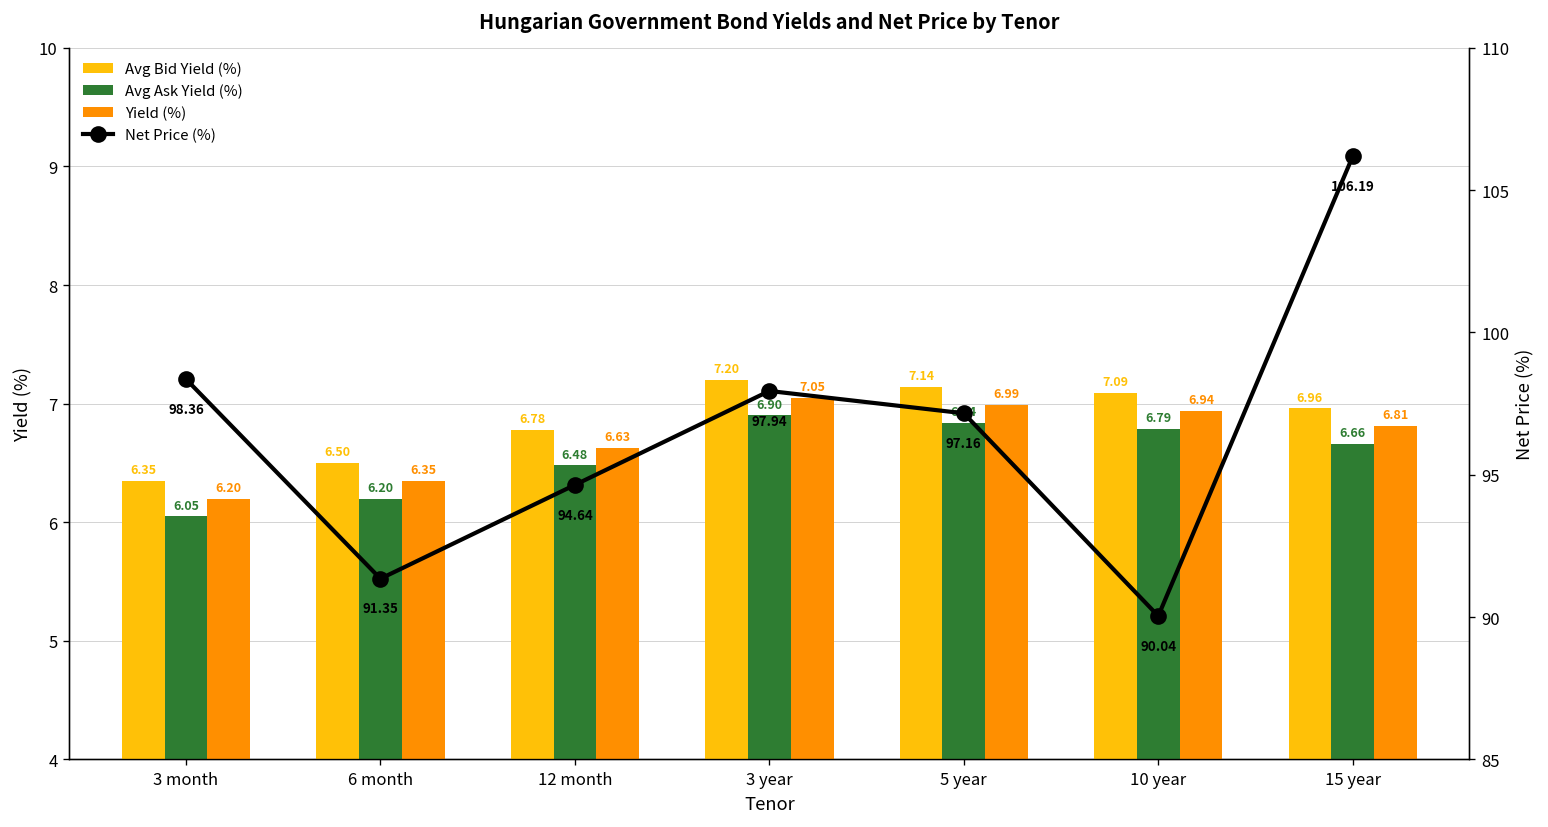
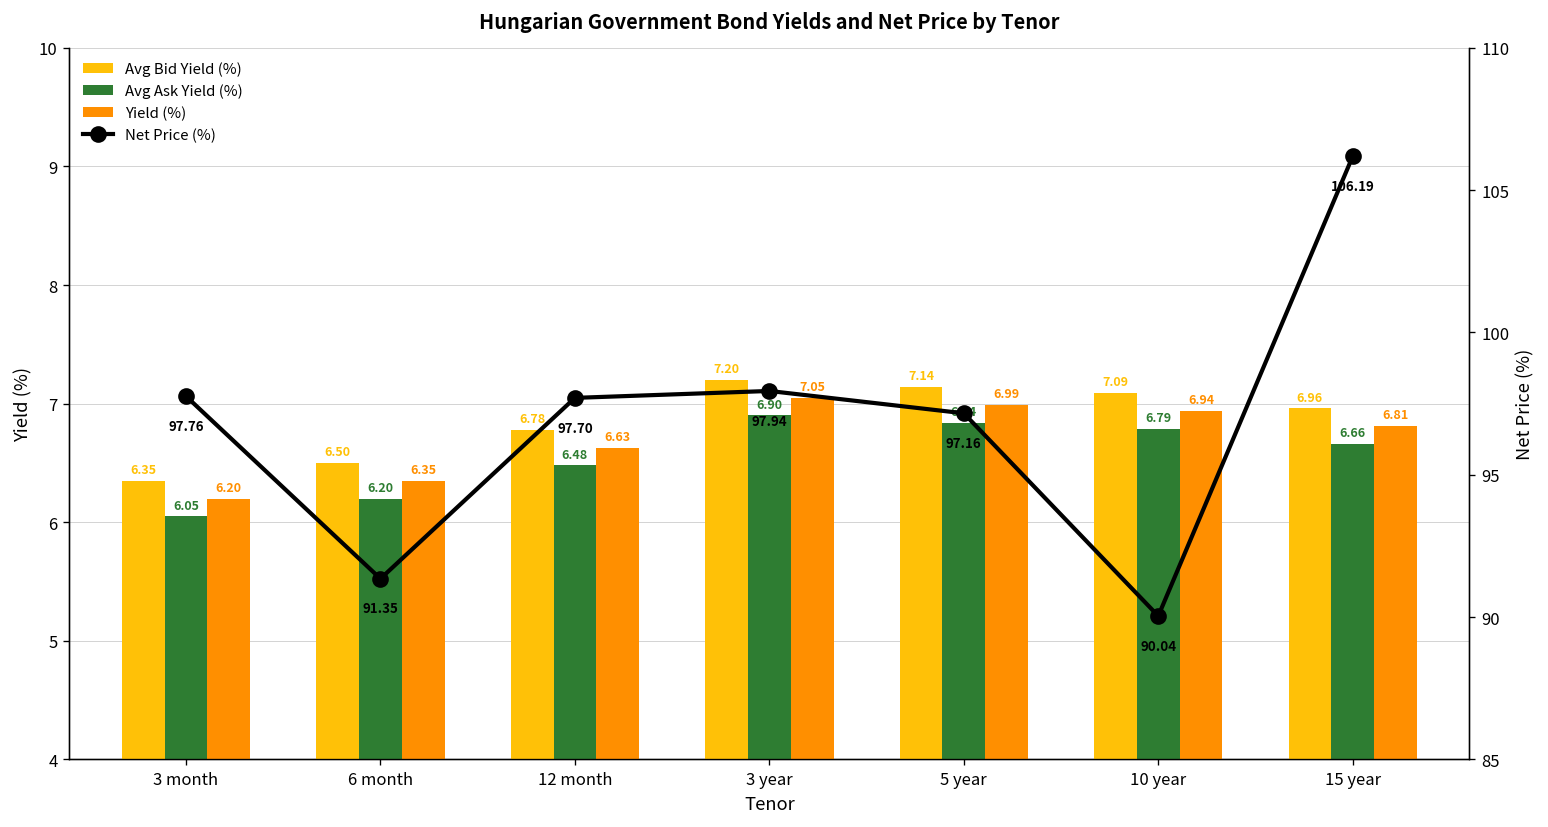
  {
    "Avg Ask Yield (%)": {
      "3 month": 6.05,
      "6 month": 6.20,
      "12 month": 6.48,
      "3 year": 6.90,
      "10 year": 6.79,
      "15 year": 6.66
    },
    "Net Price (%)": {
-     "3 month": 98.36,
+     "3 month": 97.76,
      "6 month": 91.35,
-     "12 month": 94.64,
+     "12 month": 97.70,
      "3 year": 97.94,
      "5 year": 97.16,
      "10 year": 90.04,
      "15 year": 106.19
    }
  }
